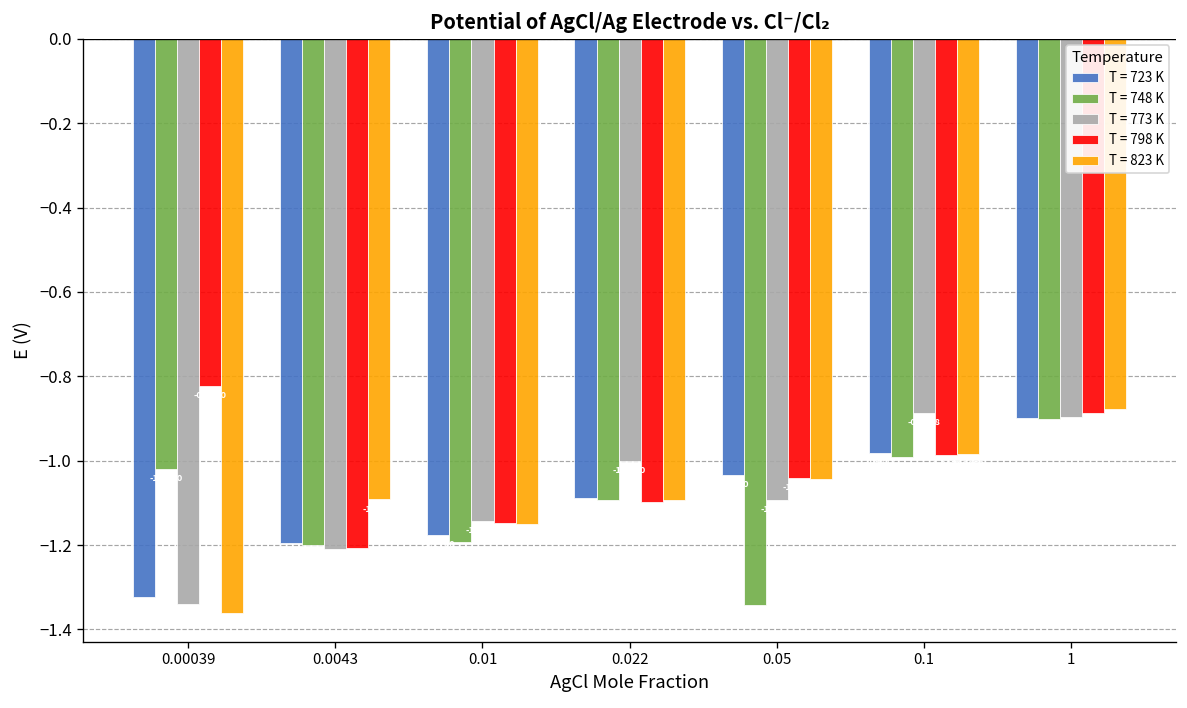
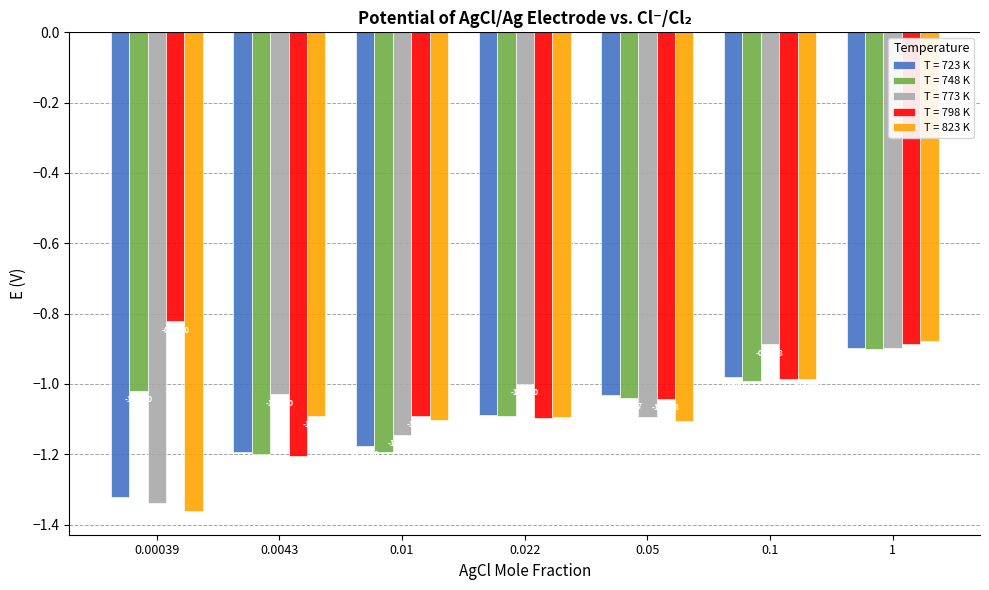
  {
    "T = 723 K": {
      "0.00039": -1.32,
      "0.0043": -1.20,
      "0.01": -1.18,
      "0.022": -1.09,
      "0.05": -1.03,
      "0.1": -0.98,
      "1": -0.90
    },
    "T = 748 K": {
      "0.00039": -1.02,
      "0.0043": -1.20,
      "0.01": -1.19,
      "0.022": -1.09,
-     "0.05": -1.34,
+     "0.05": -1.04,
      "0.1": -0.99,
      "1": -0.90
    },
    "T = 773 K": {
      "0.00039": -1.34,
-     "0.0043": -1.21,
+     "0.0043": -1.03,
      "0.01": -1.14,
      "0.022": -1.00,
      "0.05": -1.09,
      "0.1": -0.89,
      "1": -0.90
    },
    "T = 798 K": {
      "0.00039": -0.82,
      "0.0043": -1.21,
-     "0.01": -1.15,
+     "0.01": -1.09,
      "0.022": -1.10,
      "0.05": -1.04,
      "0.1": -0.99,
      "1": -0.89
    },
    "T = 823 K": {
      "0.00039": -1.36,
      "0.0043": -1.09,
-     "0.01": -1.15,
+     "0.01": -1.10,
      "0.022": -1.09,
-     "0.05": -1.04,
+     "0.05": -1.11,
      "0.1": -0.99,
      "1": -0.88
    }
  }
